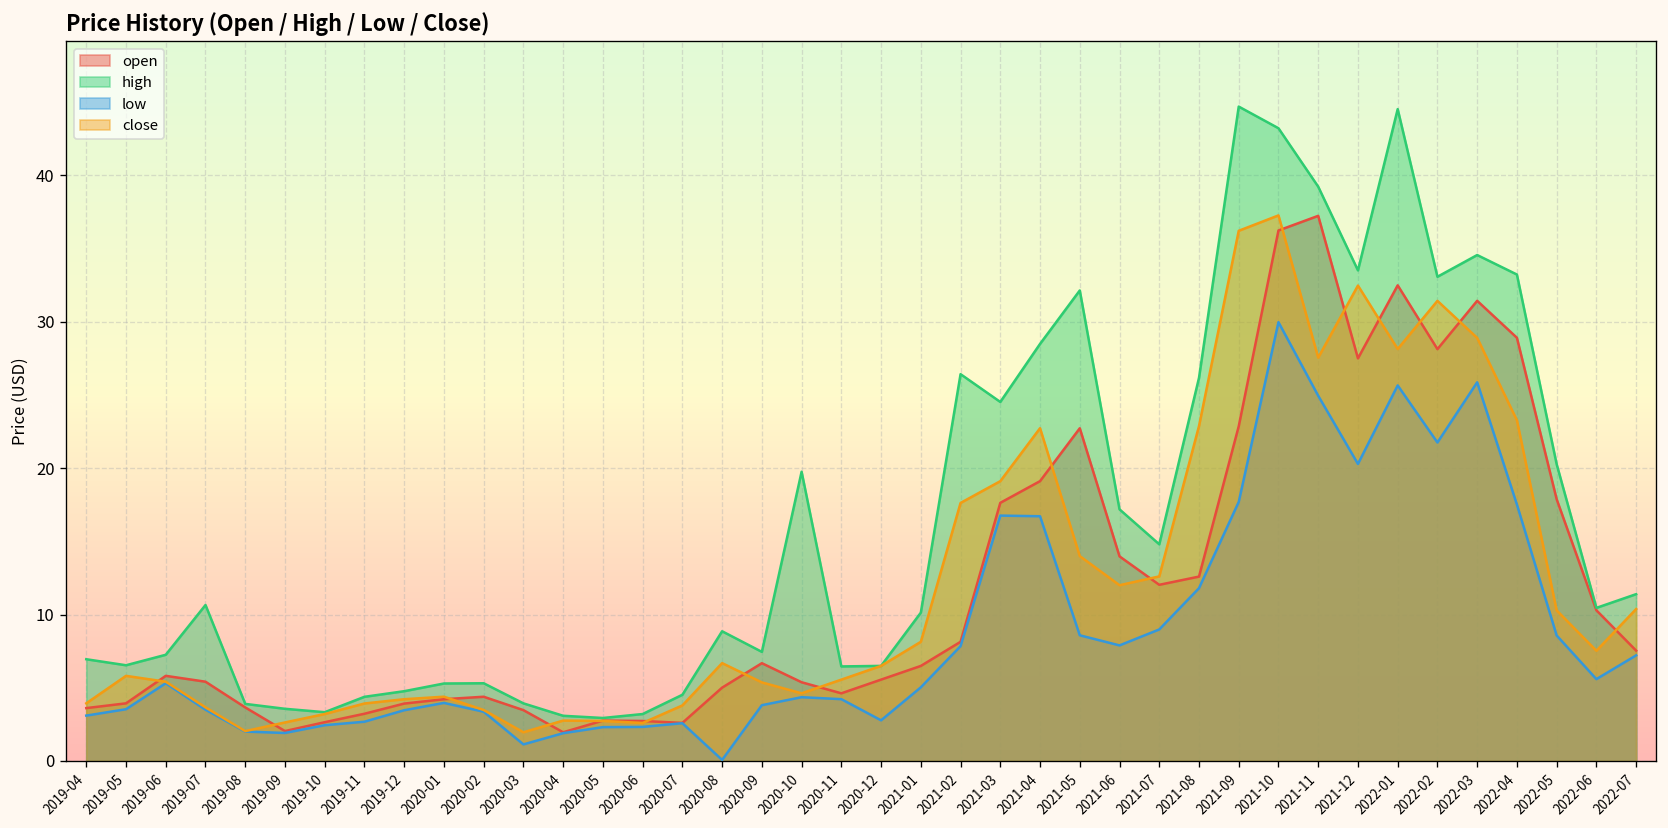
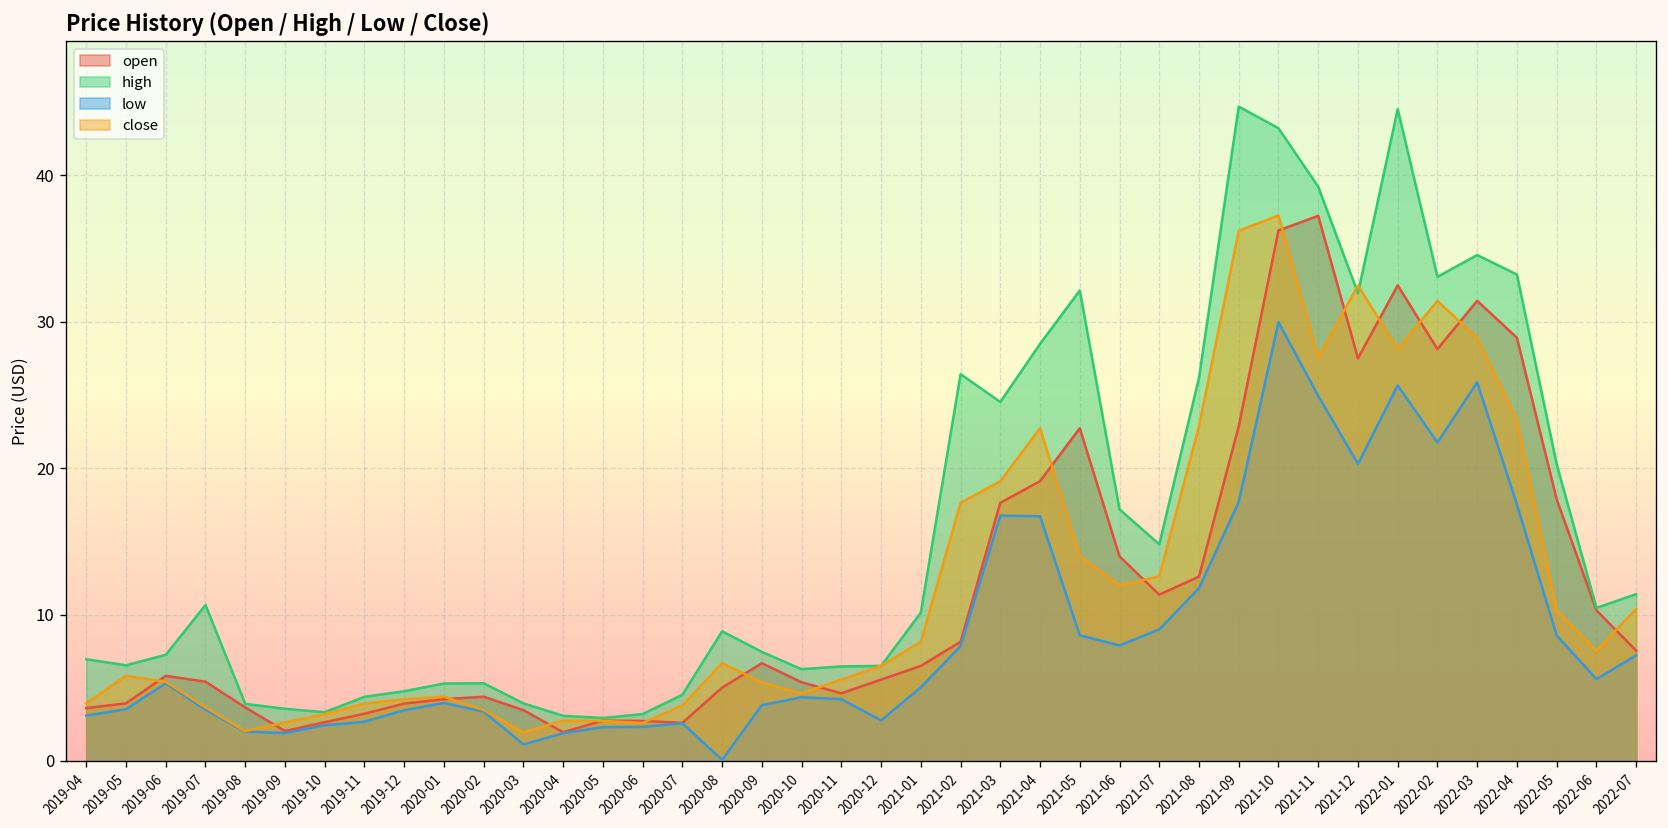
  {
    "open": {
      "2019-04": 3.6,
      "2019-05": 3.9,
      "2019-06": 5.8,
      "2019-07": 5.4,
      "2019-08": 3.7,
      "2019-11": 3.2,
      "2019-12": 3.9,
      "2020-02": 4.4,
      "2020-03": 3.5,
      "2020-08": 5.0,
      "2020-09": 6.7,
      "2020-10": 5.4,
      "2020-11": 4.6,
      "2020-12": 5.6,
      "2021-01": 6.5,
      "2021-02": 8.1,
      "2021-03": 17.6,
      "2021-04": 19.1,
      "2021-05": 22.7,
      "2021-06": 14.0,
-     "2021-07": 12.0,
+     "2021-07": 11.4,
      "2021-08": 12.6,
      "2021-09": 22.9,
      "2021-10": 36.2,
      "2021-11": 37.2,
      "2021-12": 27.5,
      "2022-01": 32.5,
      "2022-02": 28.1,
      "2022-03": 31.4,
      "2022-04": 28.9,
      "2022-05": 17.9,
      "2022-07": 7.5
    },
    "high": {
      "2019-04": 6.9,
      "2019-05": 6.5,
      "2019-06": 7.3,
      "2019-07": 10.7,
      "2019-08": 3.9,
      "2019-09": 3.6,
      "2019-11": 4.4,
      "2019-12": 4.8,
      "2020-01": 5.3,
      "2020-02": 5.3,
      "2020-03": 3.9,
      "2020-04": 3.1,
      "2020-06": 3.2,
      "2020-07": 4.5,
      "2020-08": 8.9,
      "2020-09": 7.5,
-     "2020-10": 19.8,
+     "2020-10": 6.3,
      "2020-11": 6.5,
      "2021-01": 10.1,
      "2021-02": 26.4,
      "2021-03": 24.5,
      "2021-04": 28.5,
      "2021-05": 32.1,
      "2021-06": 17.2,
      "2021-07": 14.8,
      "2021-08": 26.2,
      "2021-09": 44.7,
      "2021-10": 43.2,
      "2021-11": 39.2,
-     "2021-12": 33.5,
+     "2021-12": 31.9,
      "2022-01": 44.5,
      "2022-02": 33.1,
      "2022-03": 34.6,
      "2022-04": 33.2,
      "2022-05": 20.3,
      "2022-07": 11.4
    },
    "low": {
      "2019-04": 3.1,
      "2019-05": 3.5,
      "2019-11": 2.7,
      "2019-12": 3.5,
      "2020-01": 4.0,
      "2020-03": 1.1,
      "2020-05": 2.3,
      "2020-06": 2.3,
      "2020-08": 0.1,
      "2020-09": 3.8,
      "2020-10": 4.4,
      "2020-11": 4.2,
      "2020-12": 2.8,
      "2021-01": 5.0,
      "2021-02": 7.8,
      "2021-03": 16.8,
      "2021-04": 16.7,
      "2021-05": 8.6,
      "2021-06": 7.9,
      "2021-07": 9.0,
      "2021-08": 11.8,
      "2021-09": 17.7,
      "2021-10": 30.0,
      "2021-11": 24.9,
      "2021-12": 20.3,
      "2022-01": 25.6,
      "2022-02": 21.8,
      "2022-03": 25.9,
      "2022-04": 17.5,
      "2022-05": 8.6,
      "2022-06": 5.6,
      "2022-07": 7.2
    },
    "close": {
      "2019-04": 3.9,
      "2019-05": 5.8,
      "2019-09": 2.6,
      "2019-11": 3.9,
      "2019-12": 4.2,
      "2020-03": 2.0,
      "2020-04": 2.8,
      "2020-07": 3.8,
      "2020-08": 6.7,
      "2020-09": 5.4,
      "2020-10": 4.6,
      "2020-11": 5.6,
      "2021-01": 8.1,
      "2021-02": 17.6,
      "2021-03": 19.1,
      "2021-04": 22.7,
      "2021-05": 14.0,
      "2021-06": 12.0,
      "2021-07": 12.6,
      "2021-08": 22.9,
      "2021-09": 36.2,
      "2021-10": 37.3,
      "2021-11": 27.5,
      "2021-12": 32.5,
      "2022-01": 28.1,
      "2022-02": 31.4,
      "2022-03": 28.9,
      "2022-04": 23.3,
      "2022-05": 10.3,
      "2022-06": 7.5,
      "2022-07": 10.4
    }
  }
